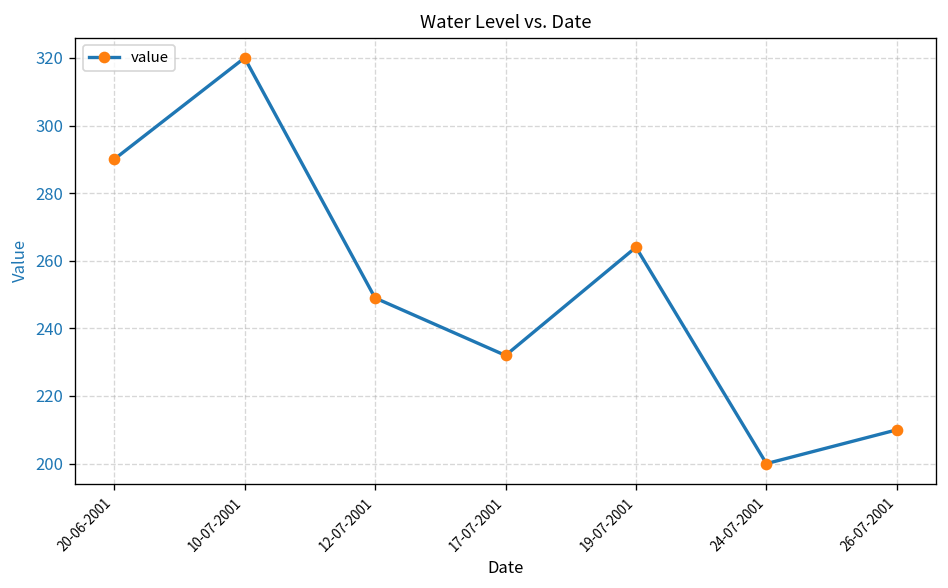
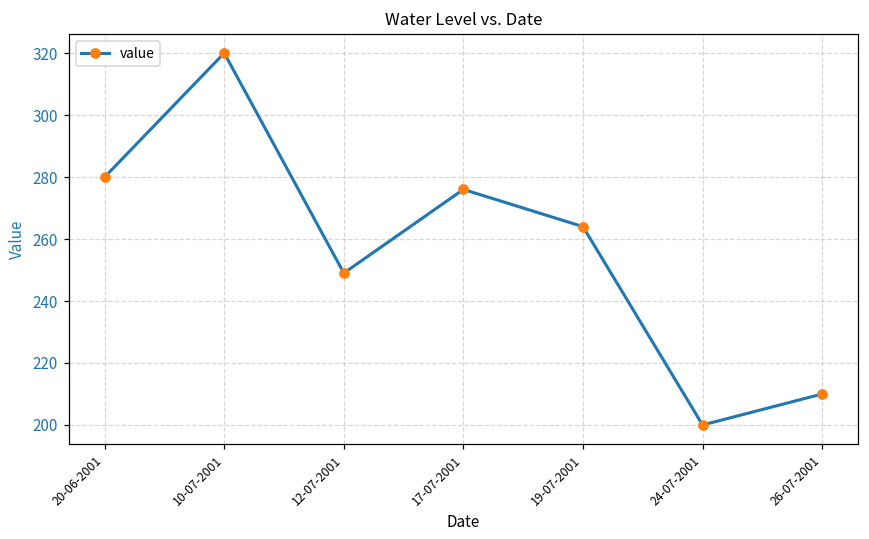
  {
-   "20-06-2001": 290,
+   "20-06-2001": 280,
    "10-07-2001": 320,
    "12-07-2001": 249,
-   "17-07-2001": 232,
+   "17-07-2001": 276,
    "19-07-2001": 264,
    "24-07-2001": 200,
    "26-07-2001": 210
  }
